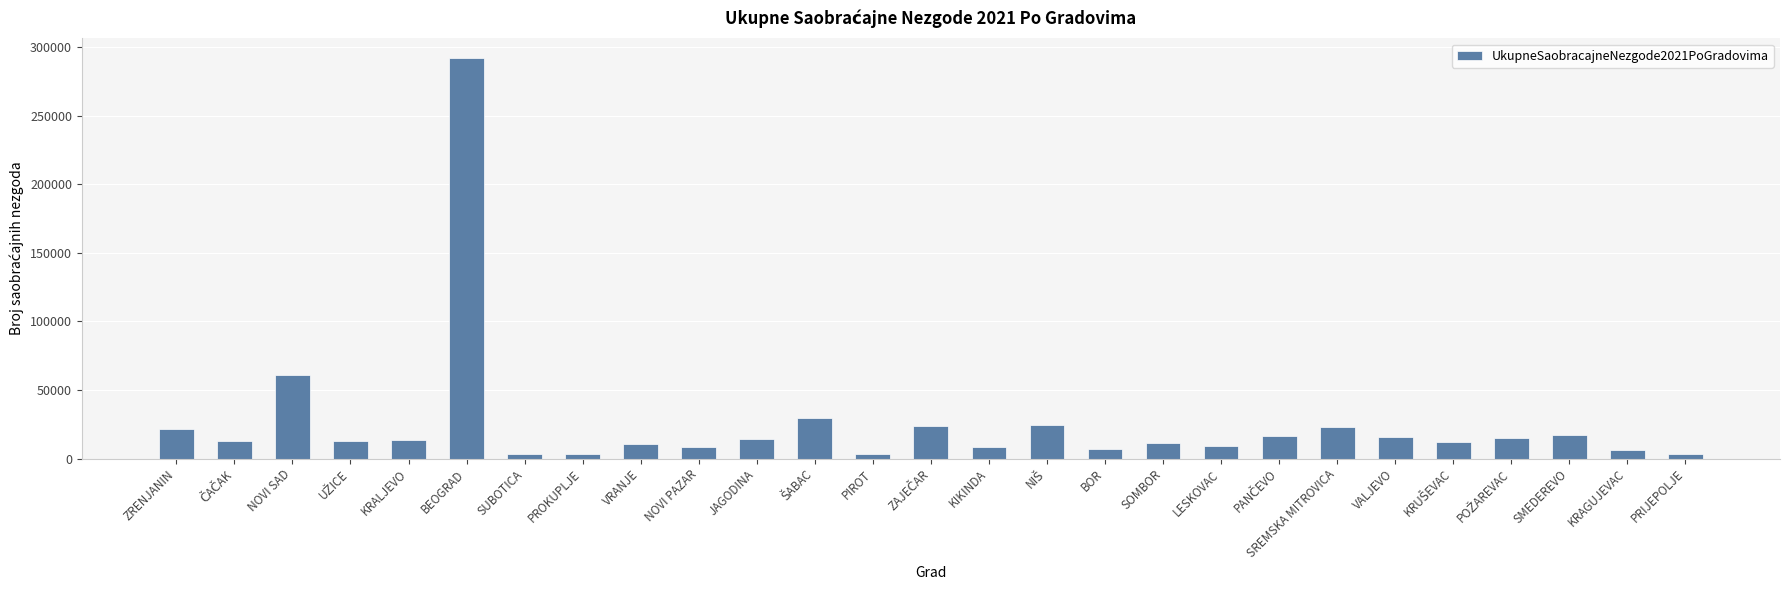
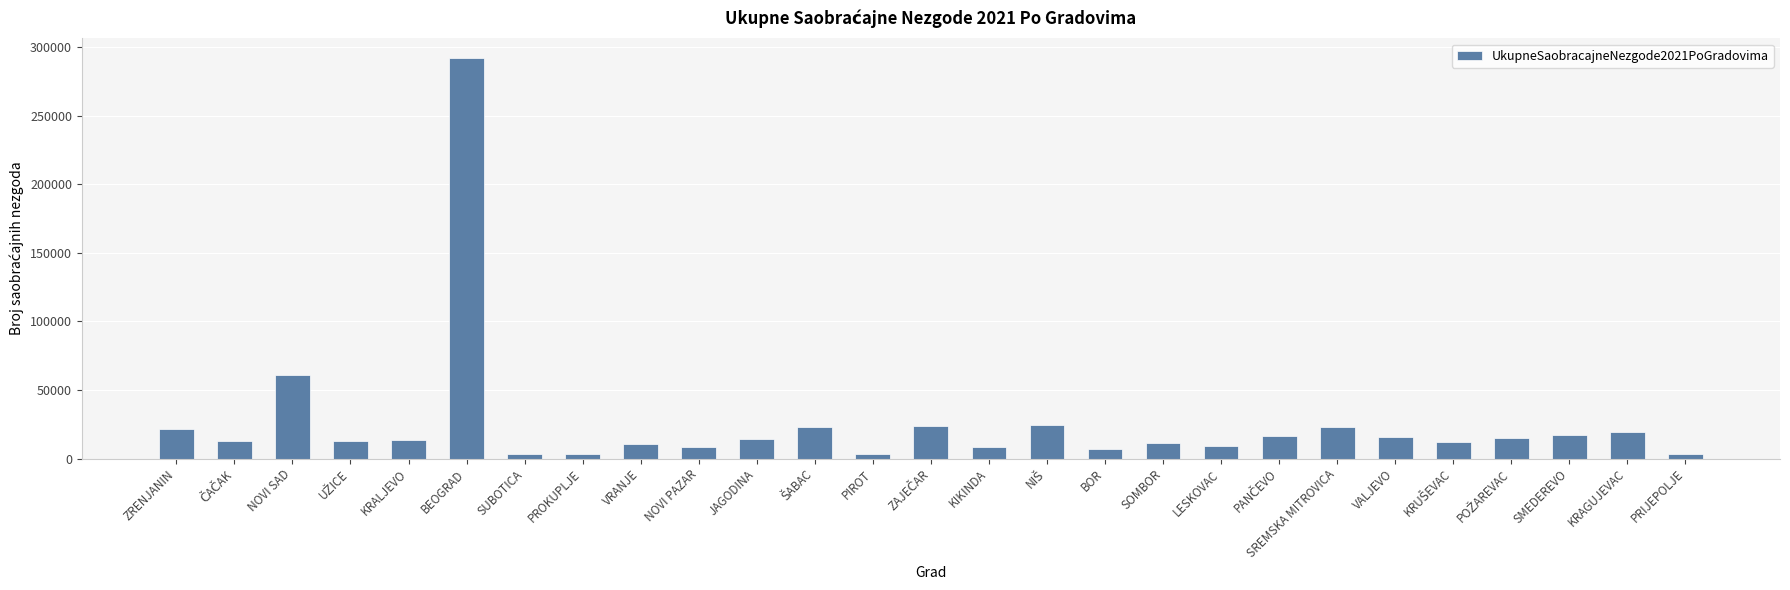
  {
    "ZRENJANIN": 22000,
    "ČAČAK": 13000,
    "NOVI SAD": 61000,
    "UŽICE": 13000,
    "KRALJEVO": 14000,
    "BEOGRAD": 292000,
    "SUBOTICA": 3000,
    "PROKUPLJE": 3000,
    "VRANJE": 11000,
    "NOVI PAZAR": 9000,
    "JAGODINA": 14000,
-   "ŠABAC": 29000,
+   "ŠABAC": 23000,
    "PIROT": 3000,
    "ZAJEČAR": 24000,
    "KIKINDA": 9000,
    "NIŠ": 25000,
    "BOR": 7000,
    "SOMBOR": 11000,
    "LESKOVAC": 9000,
    "PANČEVO": 16000,
    "SREMSKA MITROVICA": 23000,
    "VALJEVO": 16000,
    "KRUŠEVAC": 12000,
    "POŽAREVAC": 15000,
    "SMEDEREVO": 17000,
-   "KRAGUJEVAC": 6000,
+   "KRAGUJEVAC": 20000,
    "PRIJEPOLJE": 3000
  }
